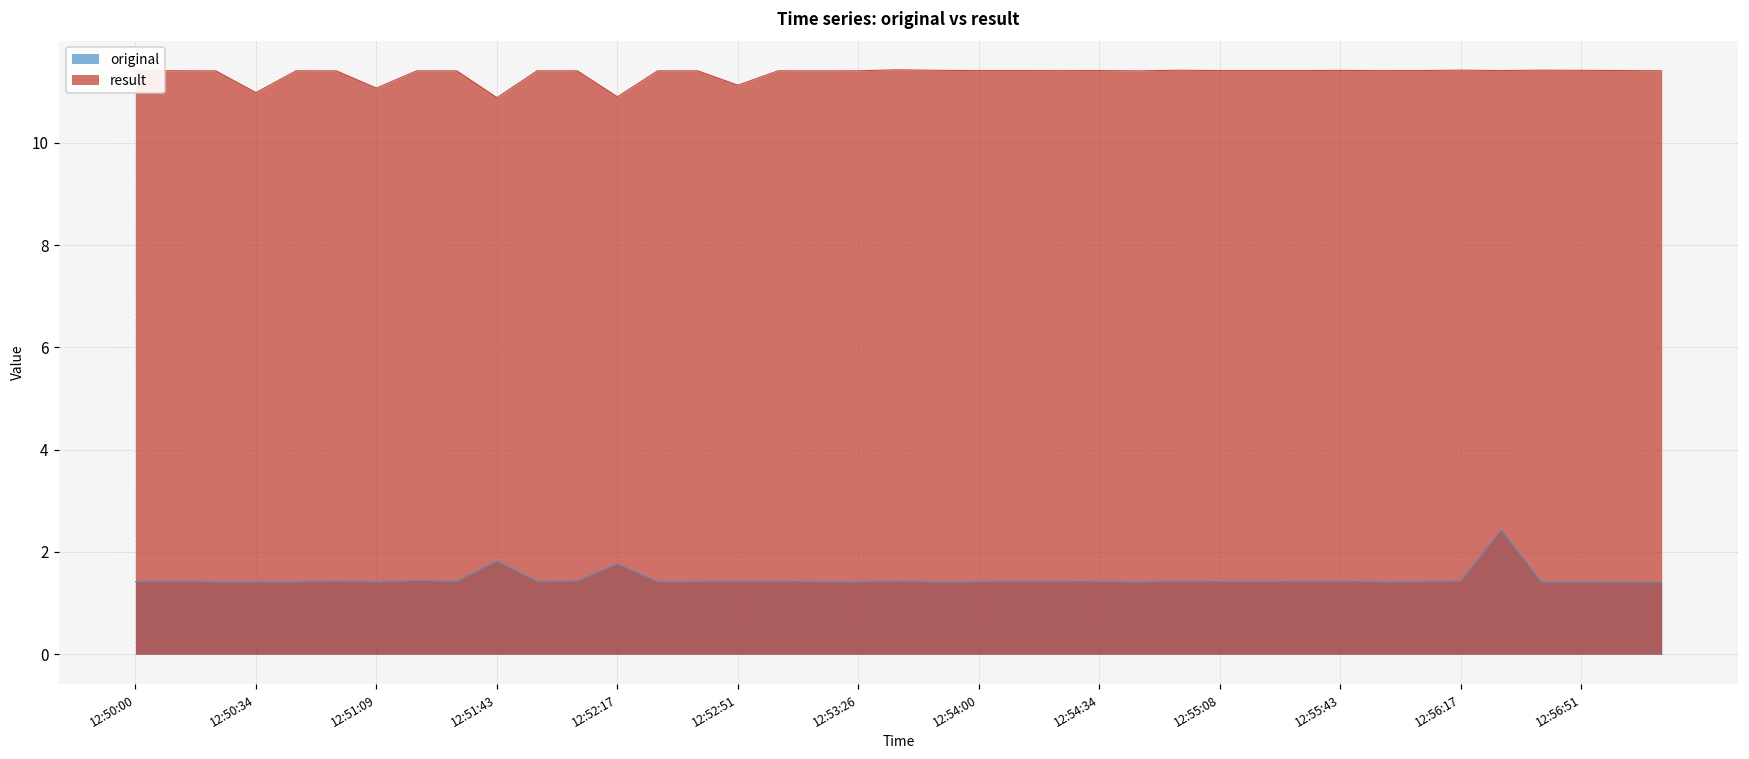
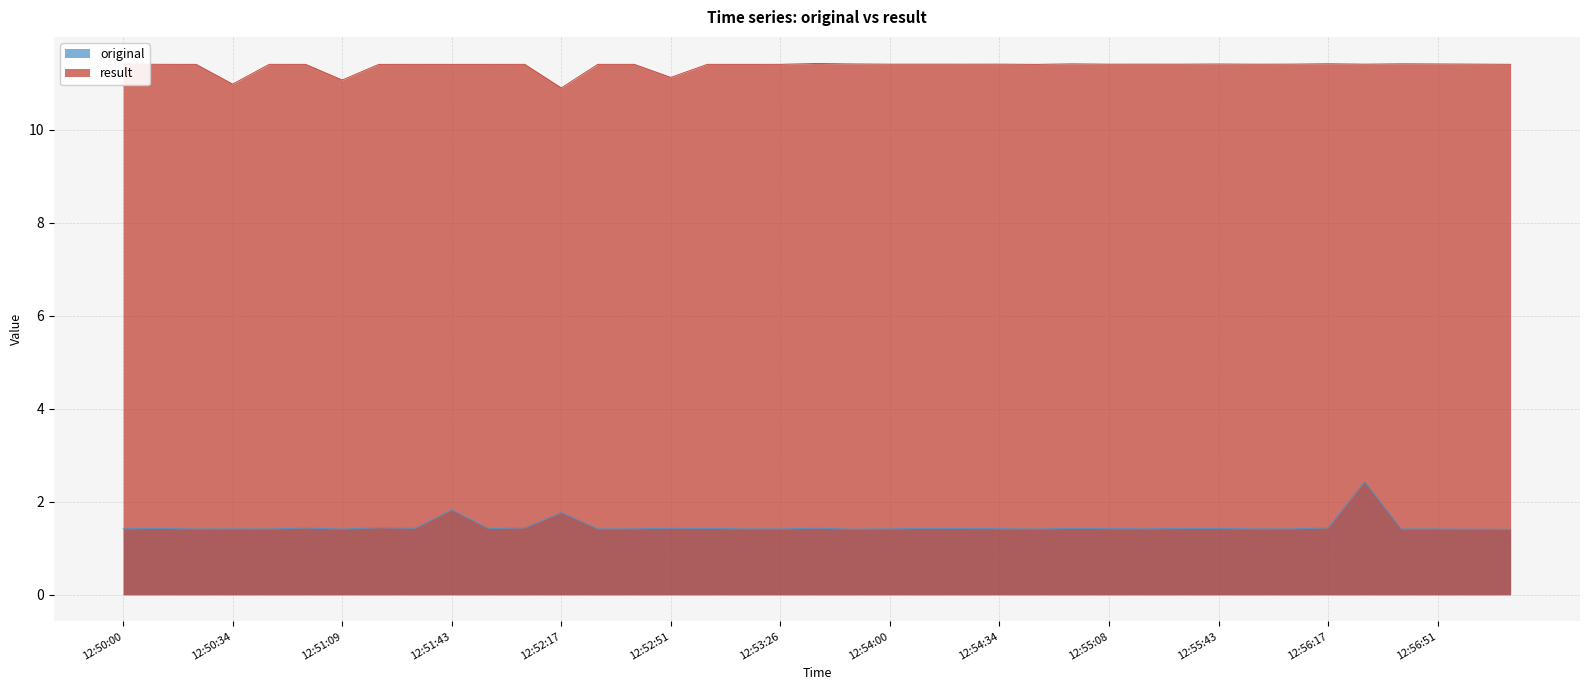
  {
    "original": {
      "12:50:00": 1.4,
      "12:50:34": 1.4,
      "12:51:09": 1.4,
      "12:51:43": 1.8,
      "12:52:17": 1.8,
      "12:52:51": 1.4,
      "12:53:26": 1.4,
      "12:54:00": 1.4,
      "12:54:34": 1.4,
      "12:55:08": 1.4,
      "12:55:43": 1.4,
      "12:56:17": 1.4,
      "12:56:51": 1.4
    },
    "result": {
      "12:50:34": 11.0,
      "12:51:09": 11.1,
-     "12:51:43": 10.9,
+     "12:51:43": 11.4,
      "12:52:17": 10.9,
      "12:52:51": 11.1,
      "12:53:26": 11.4,
      "12:54:00": 11.4,
      "12:54:34": 11.4,
      "12:55:08": 11.4,
      "12:55:43": 11.4,
      "12:56:17": 11.4,
      "12:56:51": 11.4
    }
  }
